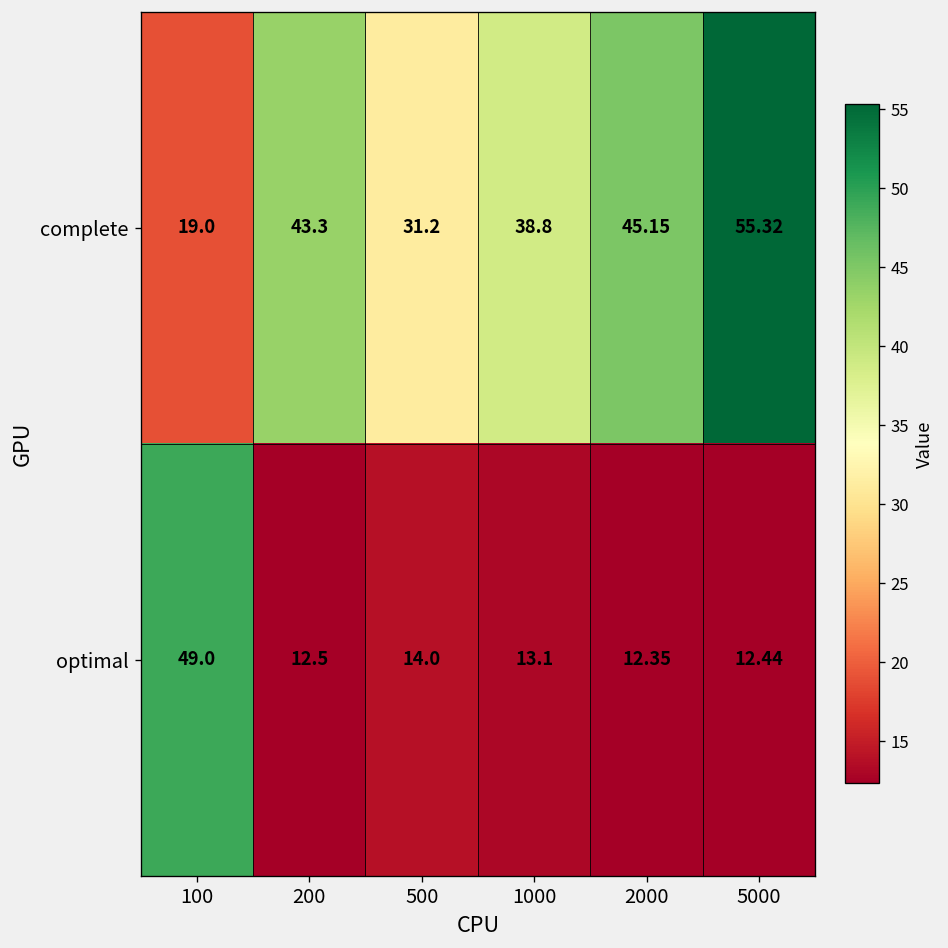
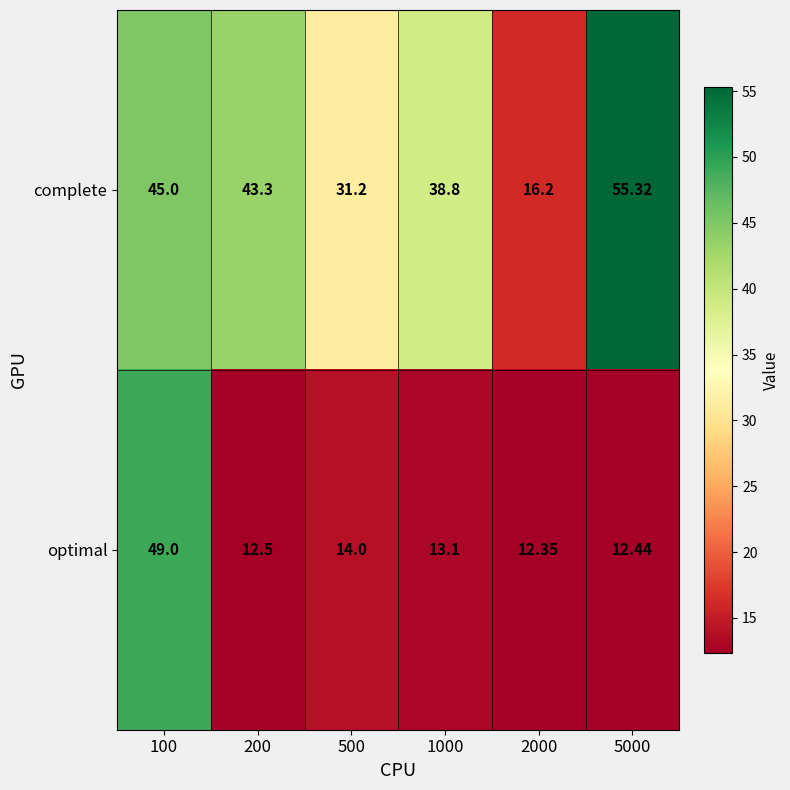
  {
    "complete": {
-     "100": 19.0,
+     "100": 45.0,
      "200": 43.3,
      "500": 31.2,
      "1000": 38.8,
-     "2000": 45.15,
+     "2000": 16.2,
      "5000": 55.32
    },
    "optimal": {
      "100": 49.0,
      "200": 12.5,
      "500": 14.0,
      "1000": 13.1,
      "2000": 12.35,
      "5000": 12.44
    }
  }
